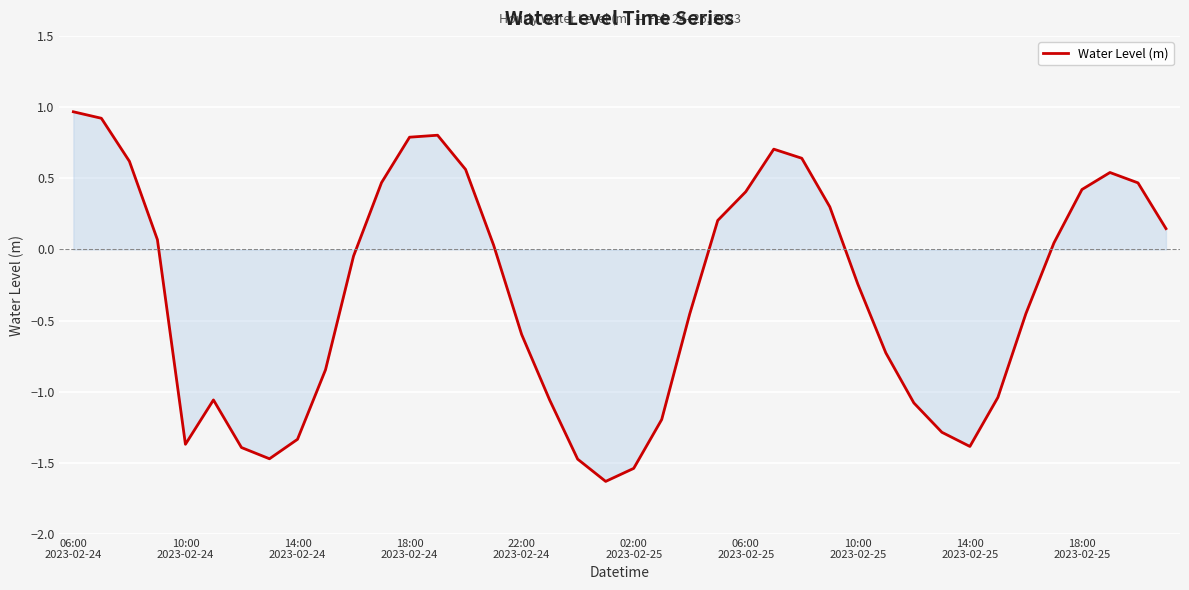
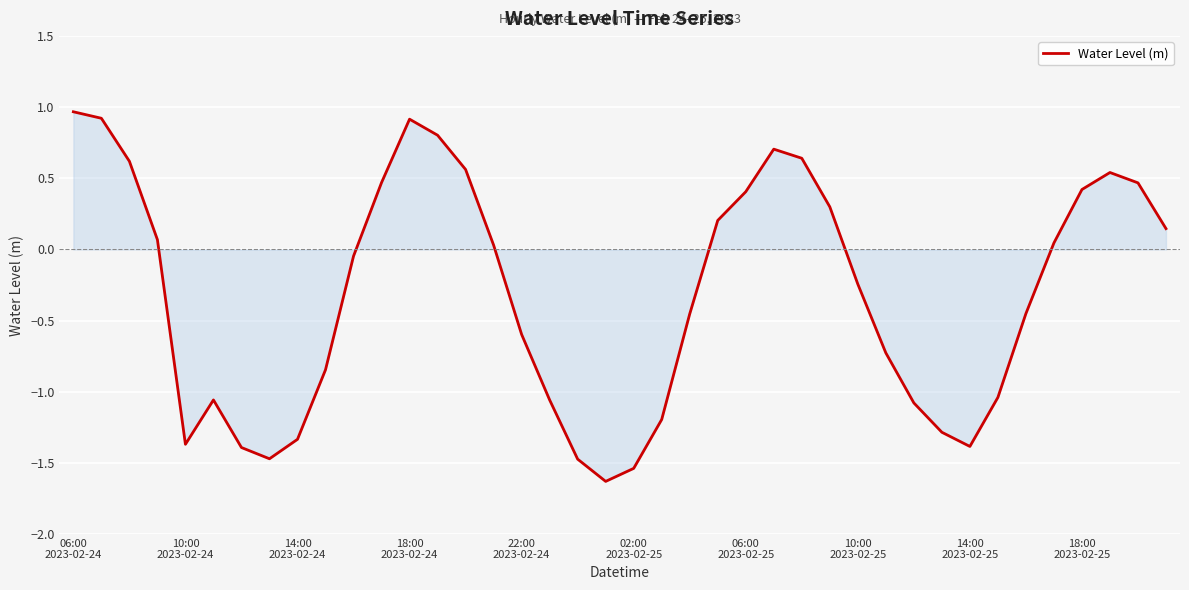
  {
    "Water Level (m)": {
      "10:00 2023-02-24": -1.37,
      "14:00 2023-02-24": -1.33,
-     "18:00 2023-02-24": 0.79,
+     "18:00 2023-02-24": 0.92,
      "22:00 2023-02-24": -0.60,
      "02:00 2023-02-25": -1.54,
      "10:00 2023-02-25": -0.24,
      "14:00 2023-02-25": -1.38
    }
  }
